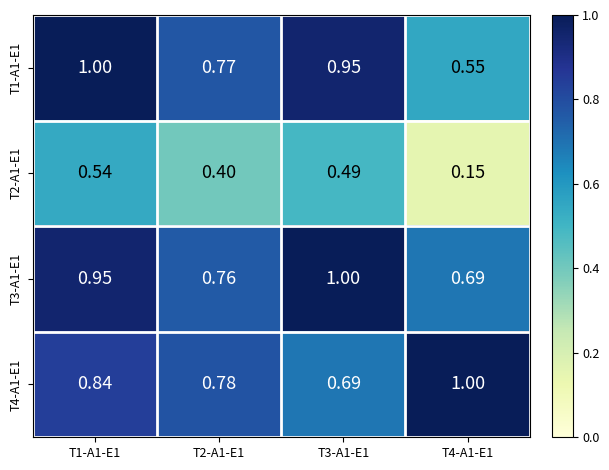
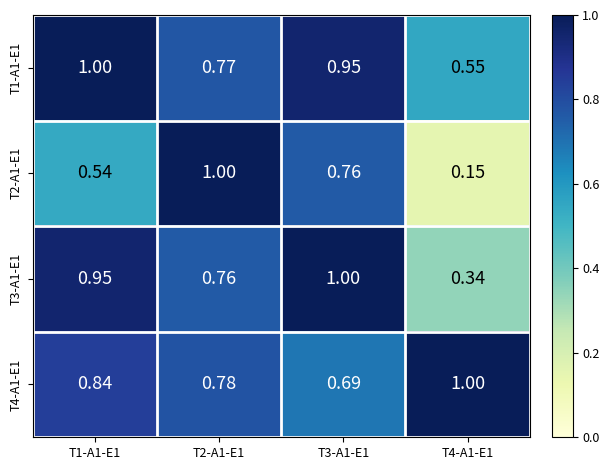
  {
    "T1-A1-E1": {
      "T1-A1-E1": 1.00,
      "T2-A1-E1": 0.77,
      "T3-A1-E1": 0.95,
      "T4-A1-E1": 0.55
    },
    "T2-A1-E1": {
      "T1-A1-E1": 0.54,
-     "T2-A1-E1": 0.40,
-     "T3-A1-E1": 0.49,
+     "T2-A1-E1": 1.00,
+     "T3-A1-E1": 0.76,
      "T4-A1-E1": 0.15
    },
    "T3-A1-E1": {
      "T1-A1-E1": 0.95,
      "T2-A1-E1": 0.76,
      "T3-A1-E1": 1.00,
-     "T4-A1-E1": 0.69
+     "T4-A1-E1": 0.34
    },
    "T4-A1-E1": {
      "T1-A1-E1": 0.84,
      "T2-A1-E1": 0.78,
      "T3-A1-E1": 0.69,
      "T4-A1-E1": 1.00
    }
  }
